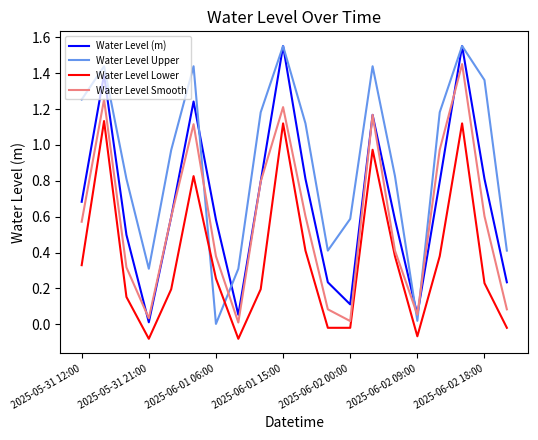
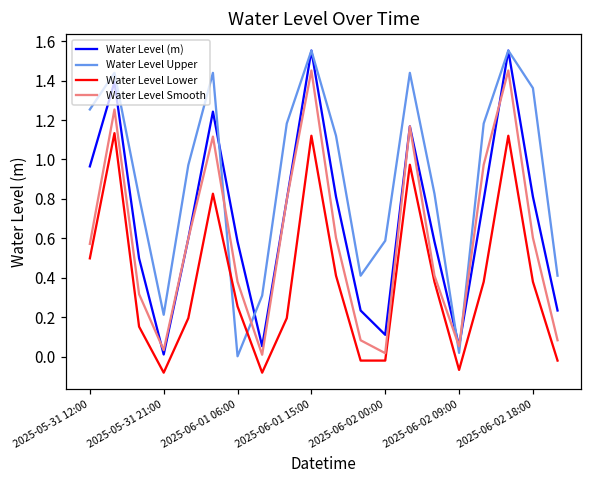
  {
    "Water Level (m)": {
-     "2025-05-31 12:00": 0.68,
+     "2025-05-31 12:00": 0.96,
      "2025-05-31 21:00": 0.01,
      "2025-06-01 06:00": 0.58,
      "2025-06-02 00:00": 0.11,
      "2025-06-02 18:00": 0.81
    },
    "Water Level Upper": {
-     "2025-05-31 21:00": 0.31,
+     "2025-05-31 21:00": 0.21,
      "2025-06-01 06:00": 0.00,
      "2025-06-02 00:00": 0.59,
      "2025-06-02 09:00": 0.02,
      "2025-06-02 18:00": 1.36
    },
    "Water Level Lower": {
-     "2025-05-31 12:00": 0.33,
+     "2025-05-31 12:00": 0.50,
      "2025-05-31 21:00": -0.08,
      "2025-06-01 06:00": 0.25,
      "2025-06-01 15:00": 1.12,
      "2025-06-02 00:00": -0.02,
      "2025-06-02 09:00": -0.07,
-     "2025-06-02 18:00": 0.23
+     "2025-06-02 18:00": 0.38
    },
    "Water Level Smooth": {
      "2025-05-31 12:00": 0.57,
      "2025-05-31 21:00": 0.03,
      "2025-06-01 06:00": 0.38,
-     "2025-06-01 15:00": 1.21,
+     "2025-06-01 15:00": 1.45,
      "2025-06-02 00:00": 0.02,
      "2025-06-02 18:00": 0.60
    }
  }
